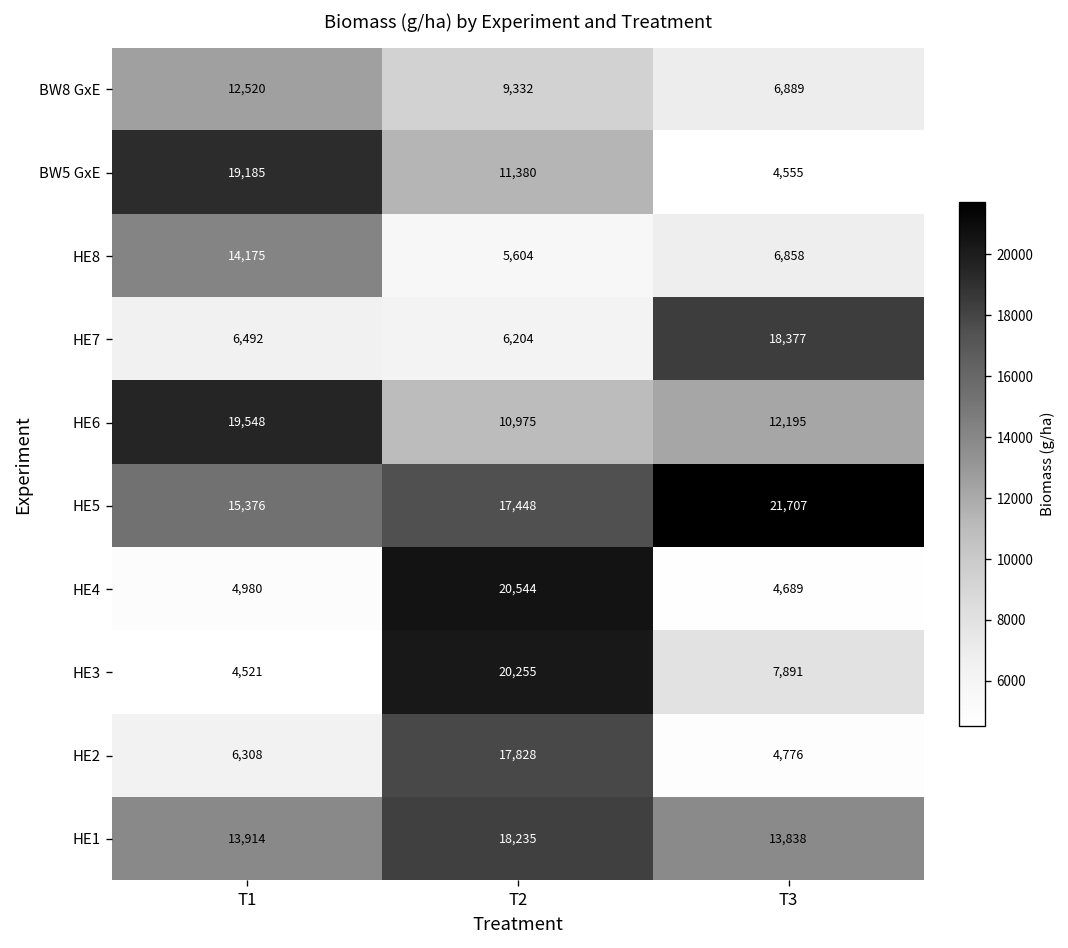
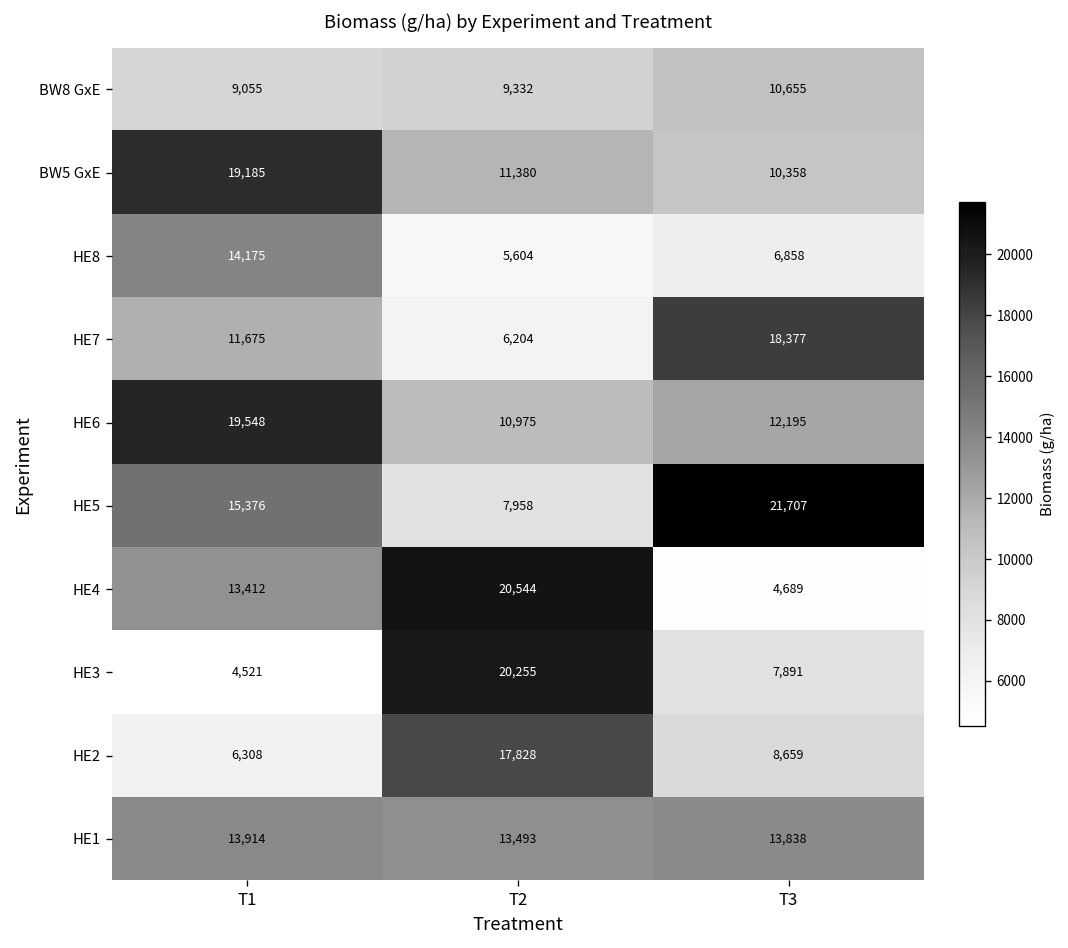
  {
    "BW8 GxE": {
-     "T1": "12,520",
+     "T1": "9,055",
      "T2": "9,332",
-     "T3": "6,889"
+     "T3": "10,655"
    },
    "BW5 GxE": {
      "T1": "19,185",
      "T2": "11,380",
-     "T3": "4,555"
+     "T3": "10,358"
    },
    "HE8": {
      "T1": "14,175",
      "T2": "5,604",
      "T3": "6,858"
    },
    "HE7": {
-     "T1": "6,492",
+     "T1": "11,675",
      "T2": "6,204",
      "T3": "18,377"
    },
    "HE6": {
      "T1": "19,548",
      "T2": "10,975",
      "T3": "12,195"
    },
    "HE5": {
      "T1": "15,376",
-     "T2": "17,448",
+     "T2": "7,958",
      "T3": "21,707"
    },
    "HE4": {
-     "T1": "4,980",
+     "T1": "13,412",
      "T2": "20,544",
      "T3": "4,689"
    },
    "HE3": {
      "T1": "4,521",
      "T2": "20,255",
      "T3": "7,891"
    },
    "HE2": {
      "T1": "6,308",
      "T2": "17,828",
-     "T3": "4,776"
+     "T3": "8,659"
    },
    "HE1": {
      "T1": "13,914",
-     "T2": "18,235",
+     "T2": "13,493",
      "T3": "13,838"
    }
  }
